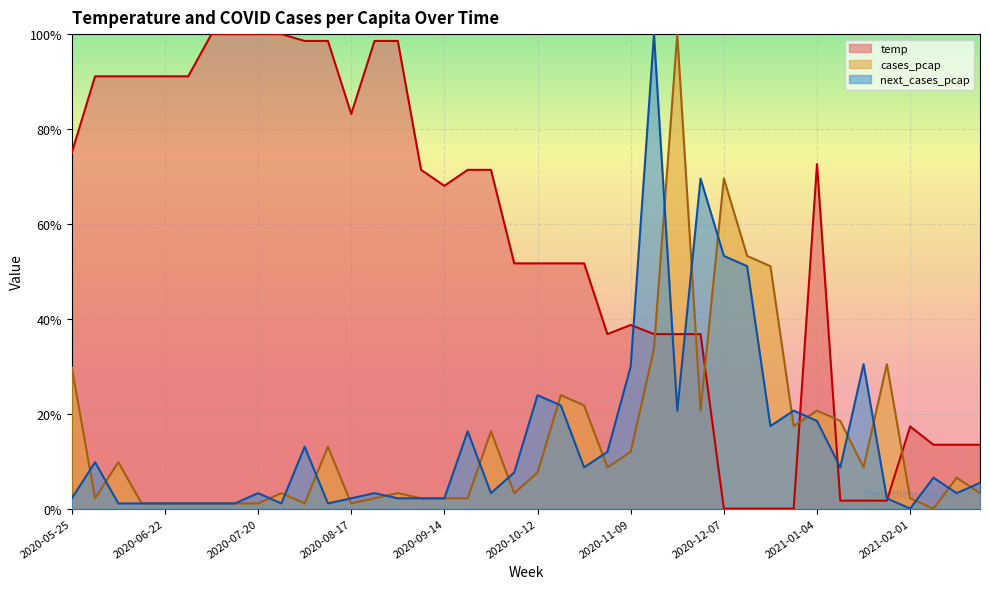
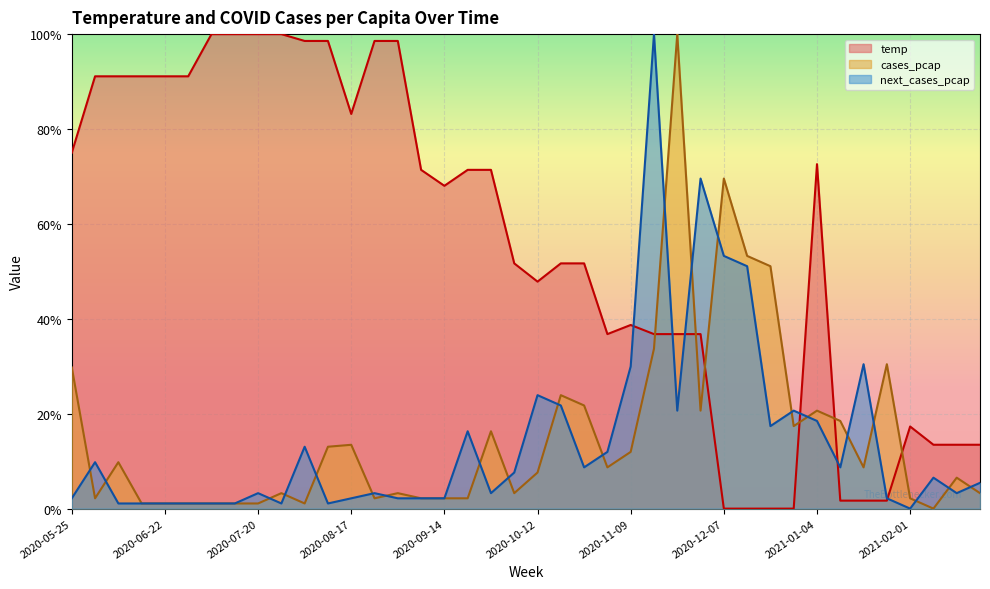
  {
    "temp": {
      "2020-05-25": "75%",
      "2020-06-22": "91%",
      "2020-07-20": "100%",
      "2020-08-17": "83%",
      "2020-09-14": "68%",
-     "2020-10-12": "52%",
+     "2020-10-12": "48%",
      "2020-11-09": "39%",
      "2020-12-07": "0%",
      "2021-01-04": "73%",
      "2021-02-01": "17%"
    },
    "cases_pcap": {
      "2020-05-25": "30%",
      "2020-07-20": "1%",
-     "2020-08-17": "1%",
+     "2020-08-17": "13%",
      "2020-10-12": "8%",
      "2020-11-09": "12%",
      "2020-12-07": "70%",
      "2021-01-04": "21%",
      "2021-02-01": "2%"
    },
    "next_cases_pcap": {
      "2020-05-25": "2%",
      "2020-07-20": "3%",
      "2020-08-17": "2%",
      "2020-10-12": "24%",
      "2020-11-09": "30%",
      "2020-12-07": "53%",
      "2021-01-04": "18%",
      "2021-02-01": "0%"
    }
  }
